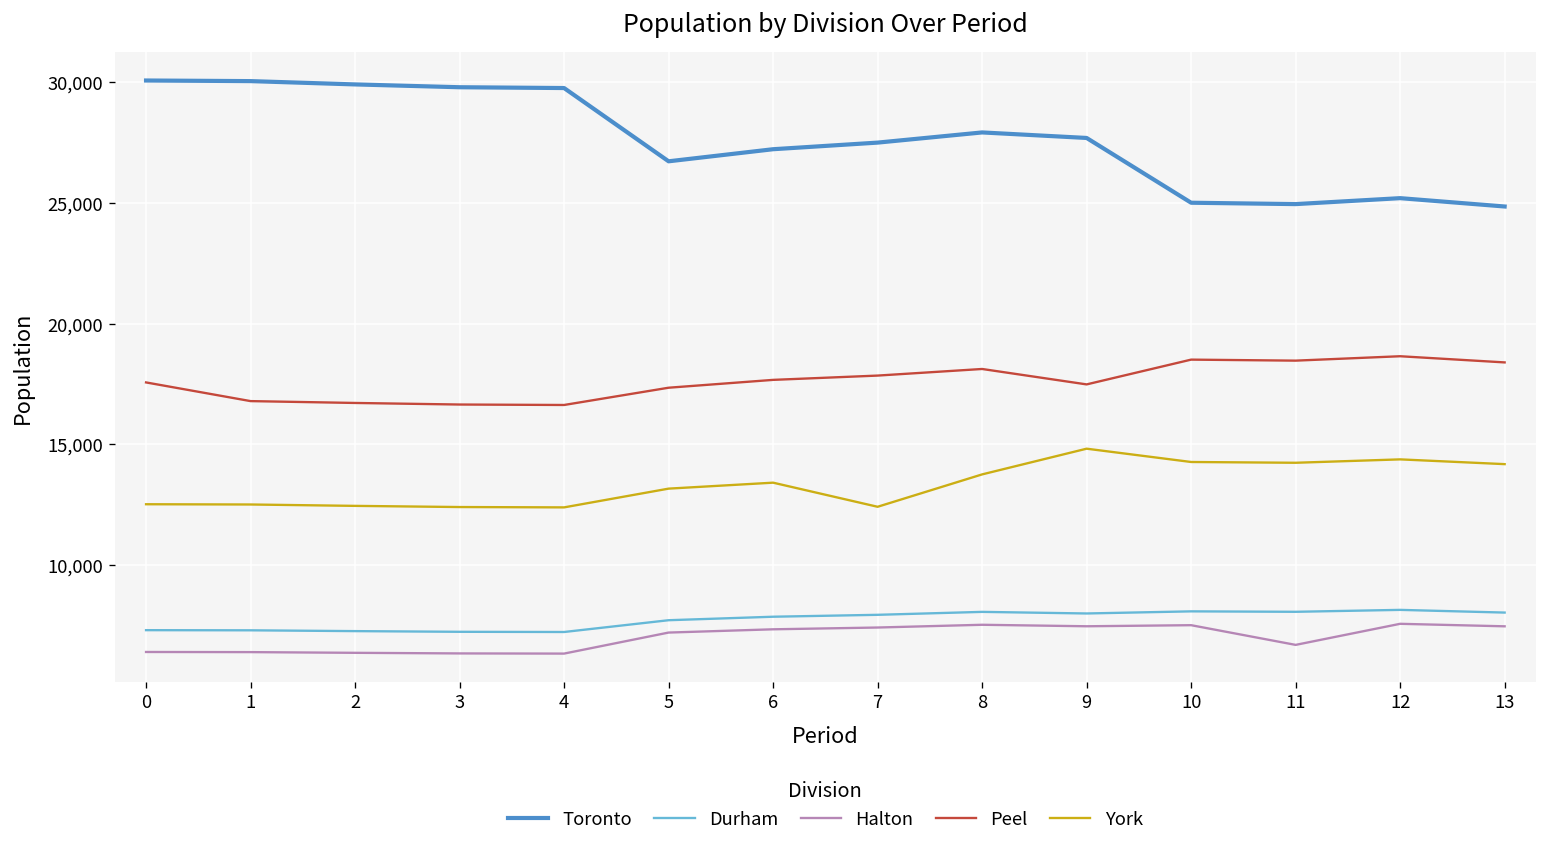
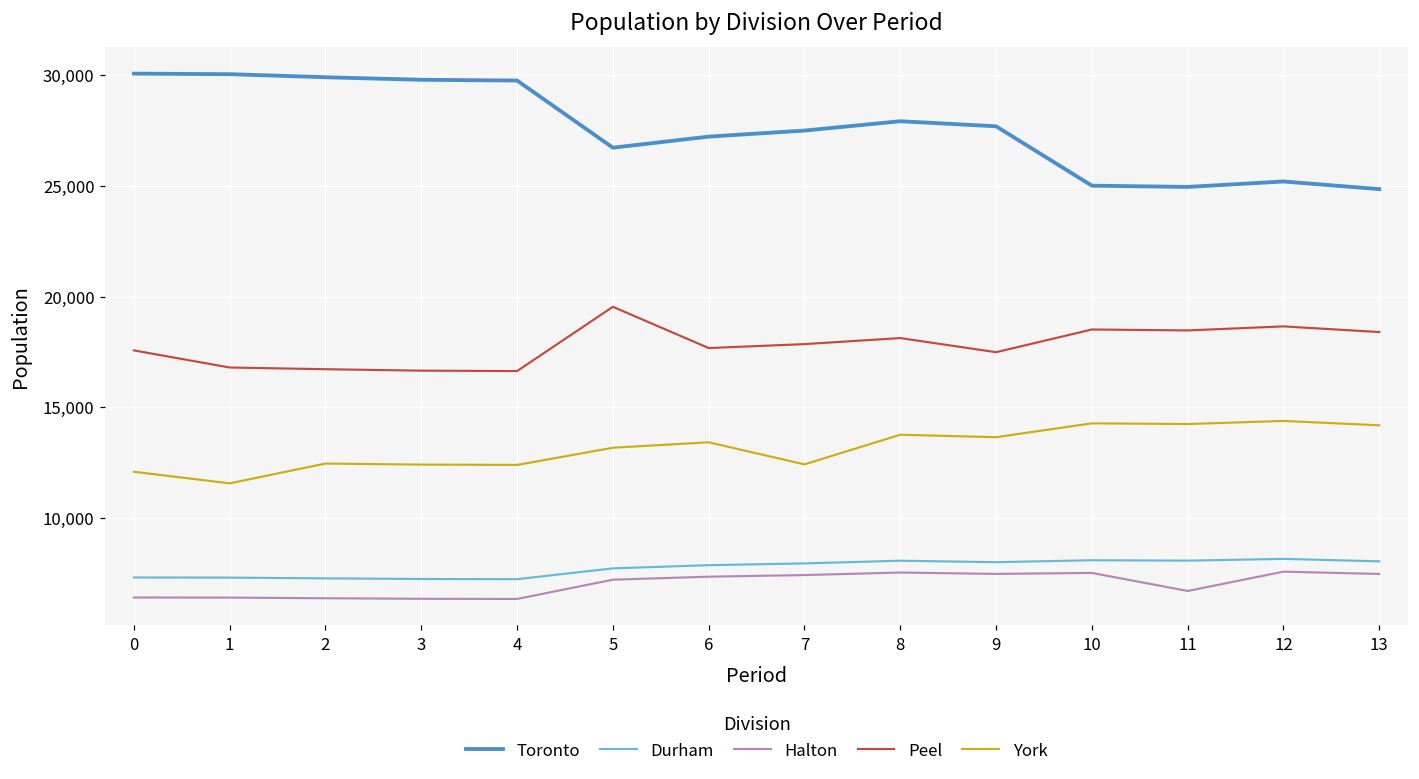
  {
    "Halton": {
      "0": "6,400",
      "1": "6,400",
      "2": "6,400",
      "3": "6,300",
      "4": "6,300",
      "5": "7,200",
      "6": "7,300",
      "7": "7,400",
      "8": "7,500",
      "9": "7,500",
      "10": "7,500",
      "11": "6,700",
      "12": "7,600",
      "13": "7,500"
    },
    "Peel": {
      "0": "17,600",
      "1": "16,800",
      "2": "16,700",
      "3": "16,700",
      "4": "16,600",
-     "5": "17,300",
+     "5": "19,500",
      "6": "17,700",
      "7": "17,900",
      "8": "18,100",
      "9": "17,500",
      "10": "18,500",
      "11": "18,500",
      "12": "18,700",
      "13": "18,400"
    },
    "York": {
-     "0": "12,500",
-     "1": "12,500",
+     "0": "12,100",
+     "1": "11,600",
      "2": "12,500",
      "3": "12,400",
      "4": "12,400",
      "5": "13,200",
      "6": "13,400",
      "7": "12,400",
      "8": "13,800",
-     "9": "14,800",
+     "9": "13,600",
      "10": "14,300",
      "11": "14,200",
      "12": "14,400",
      "13": "14,200"
    }
  }
